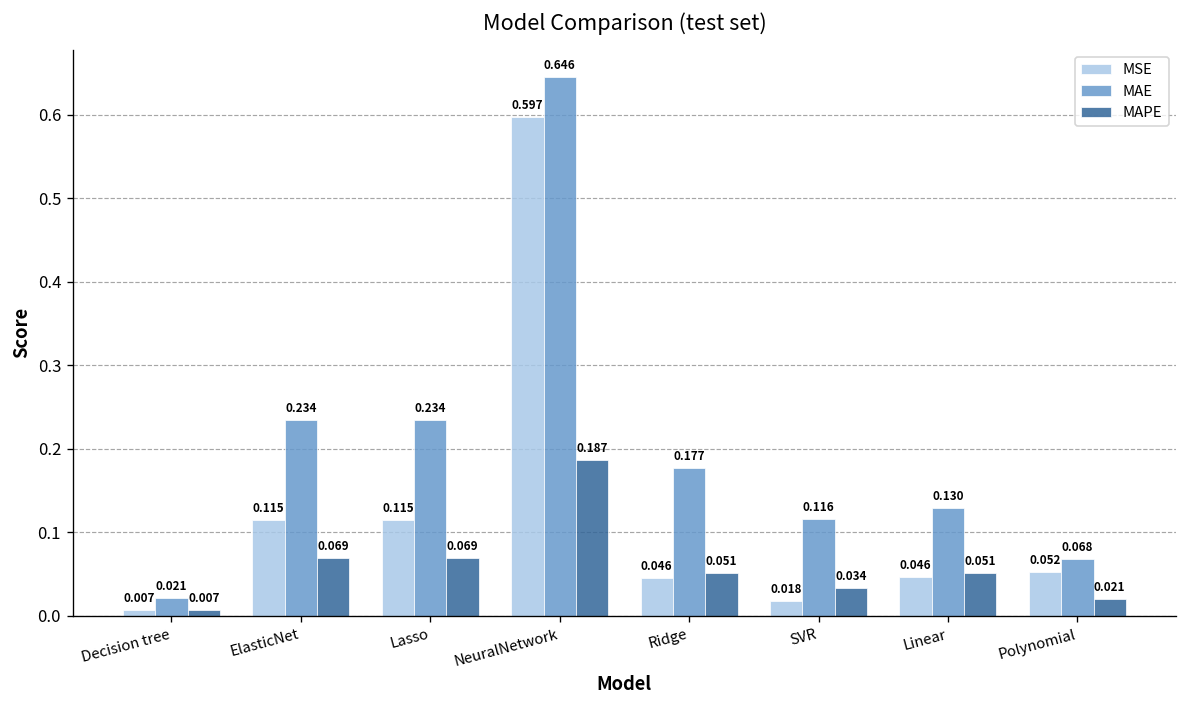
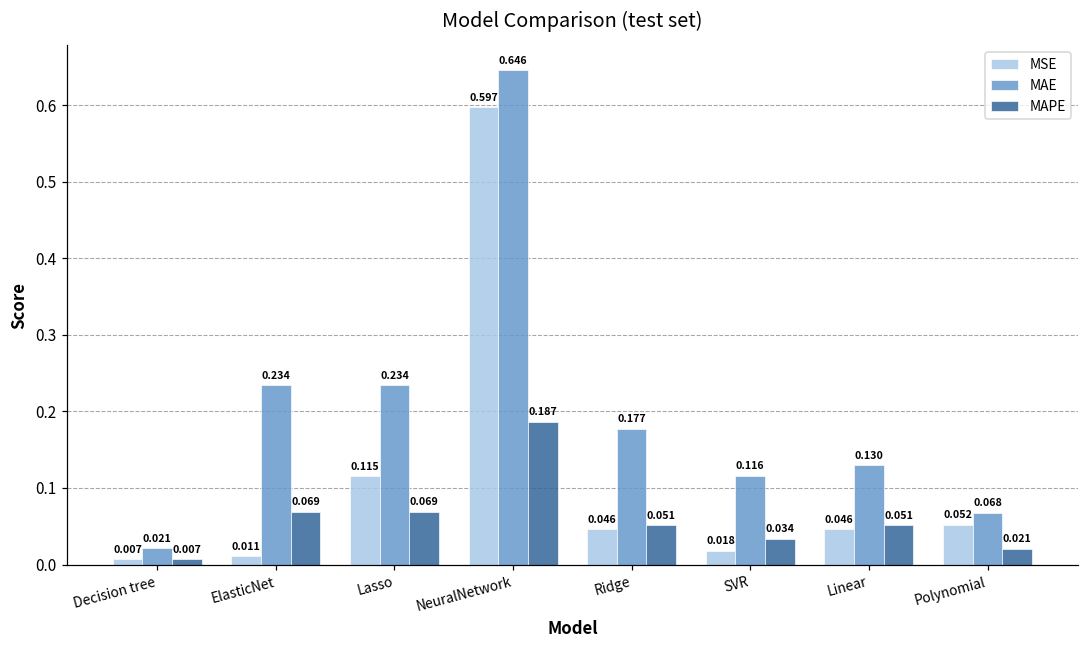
  {
    "MSE": {
      "Decision tree": 0.007,
-     "ElasticNet": 0.115,
+     "ElasticNet": 0.011,
      "Lasso": 0.115,
      "NeuralNetwork": 0.597,
      "Ridge": 0.046,
      "SVR": 0.018,
      "Linear": 0.046,
      "Polynomial": 0.052
    },
    "MAE": {
      "Decision tree": 0.021,
      "ElasticNet": 0.234,
      "Lasso": 0.234,
      "NeuralNetwork": 0.646,
      "Ridge": 0.177,
      "SVR": 0.116,
      "Linear": 0.130,
      "Polynomial": 0.068
    },
    "MAPE": {
      "Decision tree": 0.007,
      "ElasticNet": 0.069,
      "Lasso": 0.069,
      "NeuralNetwork": 0.187,
      "Ridge": 0.051,
      "SVR": 0.034,
      "Linear": 0.051,
      "Polynomial": 0.021
    }
  }
